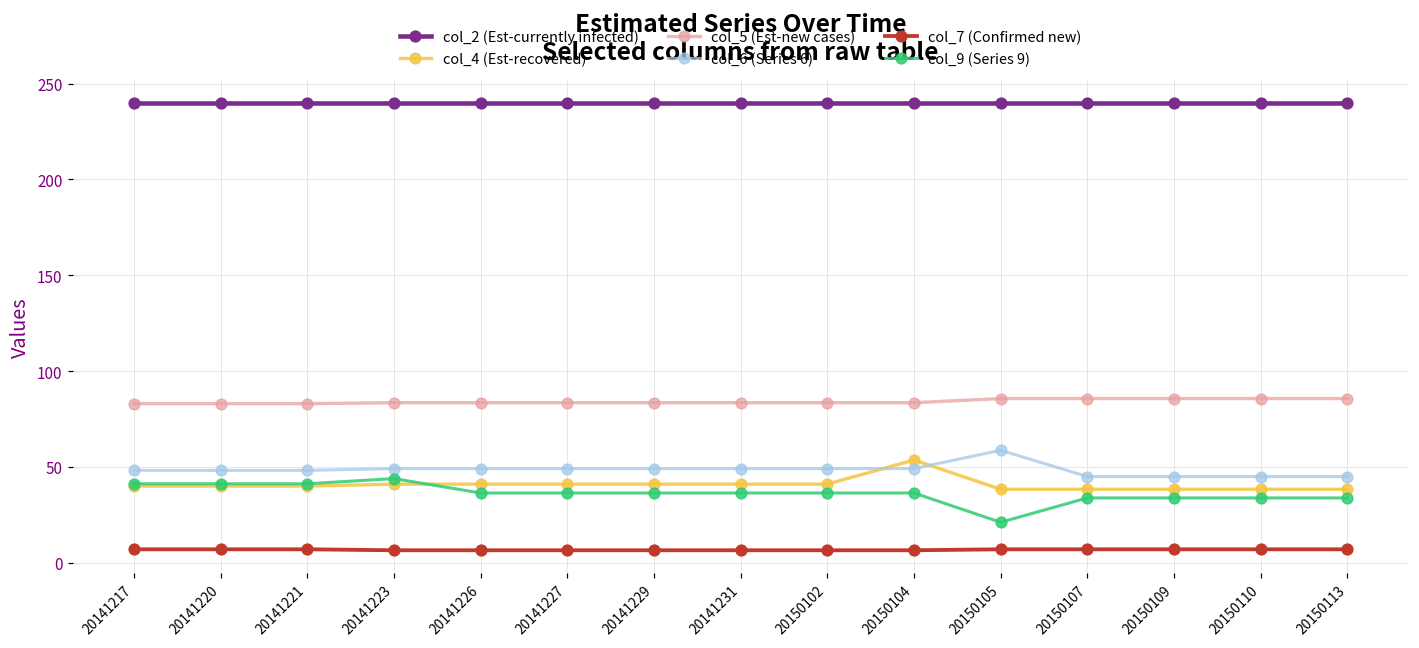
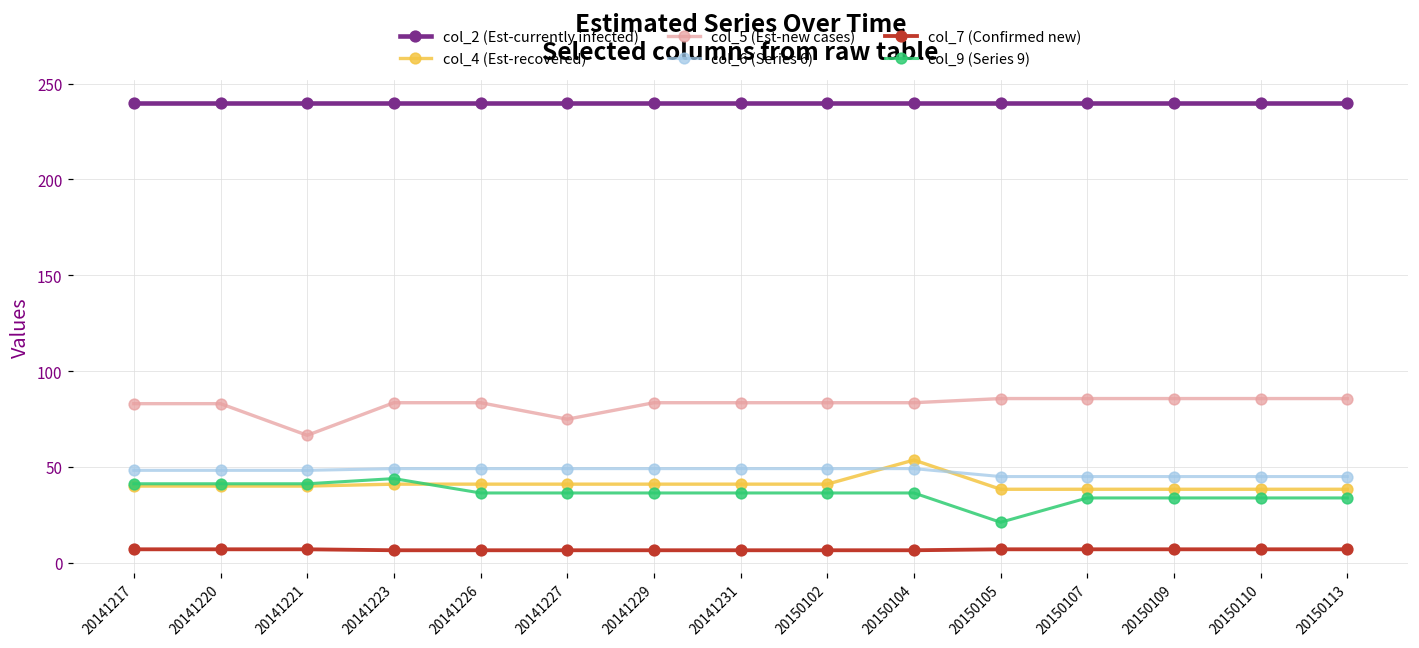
  {
    "col_2 (Est-currently infected)": {
      "20141217": 240,
      "20141220": 240,
      "20141221": 240,
      "20141223": 240,
      "20141226": 240,
      "20141227": 240,
      "20141229": 240,
      "20141231": 240,
      "20150102": 240,
      "20150104": 240,
      "20150105": 240,
      "20150107": 240,
      "20150109": 240,
      "20150110": 240,
      "20150113": 240
    },
    "col_4 (Est-recovered)": {
      "20141223": 41,
      "20141226": 41,
      "20141227": 41,
      "20141229": 41,
      "20141231": 41,
      "20150102": 41,
      "20150104": 54,
      "20150105": 38,
      "20150107": 38,
      "20150109": 38,
      "20150110": 38,
      "20150113": 38
    },
    "col_5 (Est-new cases)": {
      "20141217": 83,
      "20141220": 83,
-     "20141221": 83,
+     "20141221": 67,
      "20141223": 84,
      "20141226": 84,
-     "20141227": 84,
+     "20141227": 75,
      "20141229": 84,
      "20141231": 84,
      "20150102": 84,
      "20150104": 84,
      "20150105": 86,
      "20150107": 86,
      "20150109": 86,
      "20150110": 86,
      "20150113": 86
    },
    "col_6 (Series 6)": {
      "20141217": 48,
      "20141220": 48,
      "20141221": 48,
      "20141223": 49,
      "20141226": 49,
      "20141227": 49,
      "20141229": 49,
      "20141231": 49,
      "20150102": 49,
      "20150104": 49,
-     "20150105": 59,
+     "20150105": 45,
      "20150107": 45,
      "20150109": 45,
      "20150110": 45,
      "20150113": 45
    },
    "col_7 (Confirmed new)": {
      "20141217": 7,
      "20141220": 7,
      "20141221": 7,
      "20141223": 7,
      "20141226": 7,
      "20141227": 7,
      "20141229": 7,
      "20141231": 7,
      "20150102": 7,
      "20150104": 7,
      "20150105": 7,
      "20150107": 7,
      "20150109": 7,
      "20150110": 7,
      "20150113": 7
    },
    "col_9 (Series 9)": {
      "20141223": 44,
      "20141226": 36,
      "20141227": 36,
      "20141229": 36,
      "20141231": 36,
      "20150102": 36,
      "20150104": 36,
      "20150105": 21,
      "20150107": 34,
      "20150109": 34,
      "20150110": 34,
      "20150113": 34
    }
  }
